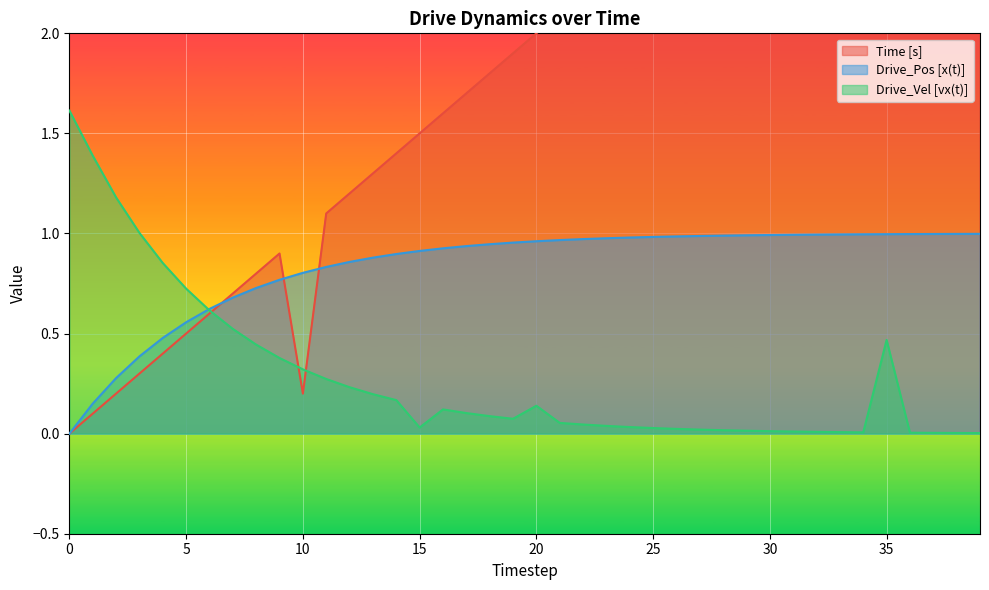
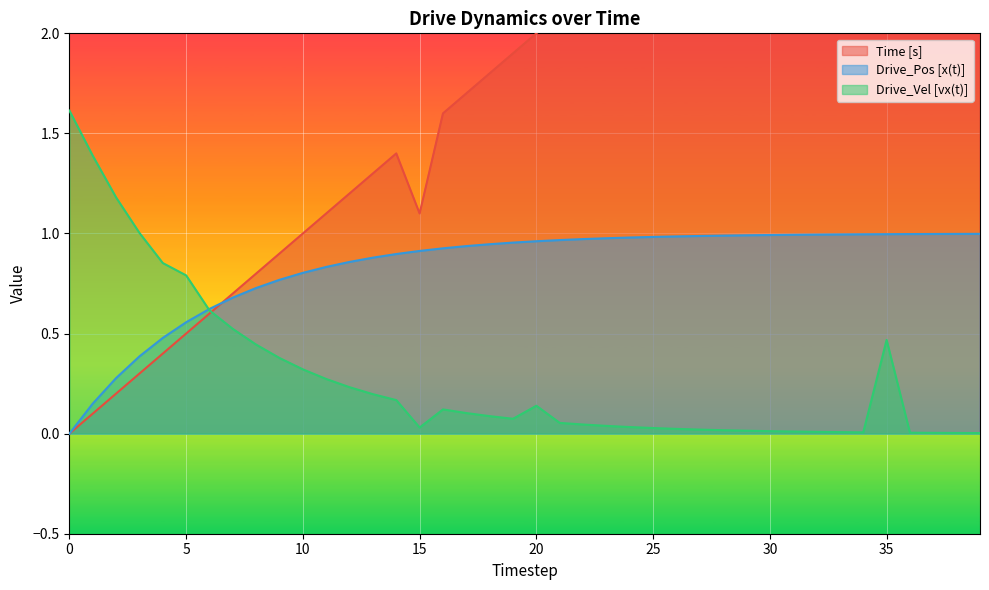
  {
    "Time [s]": {
      "5": 0.5,
-     "10": 0.2,
-     "15": 1.5,
+     "10": 1.0,
+     "15": 1.1,
      "20": 2.0
    },
    "Drive_Pos [x(t)]": {
      "5": 0.56,
      "10": 0.80,
      "15": 0.91,
      "20": 0.96,
      "25": 0.98,
      "30": 0.99,
      "35": 1.00
    },
    "Drive_Vel [vx(t)]": {
      "0": 1.61,
-     "5": 0.72,
+     "5": 0.79,
      "10": 0.32,
      "15": 0.03,
      "20": 0.14,
      "25": 0.03,
      "30": 0.01,
      "35": 0.47
    }
  }
